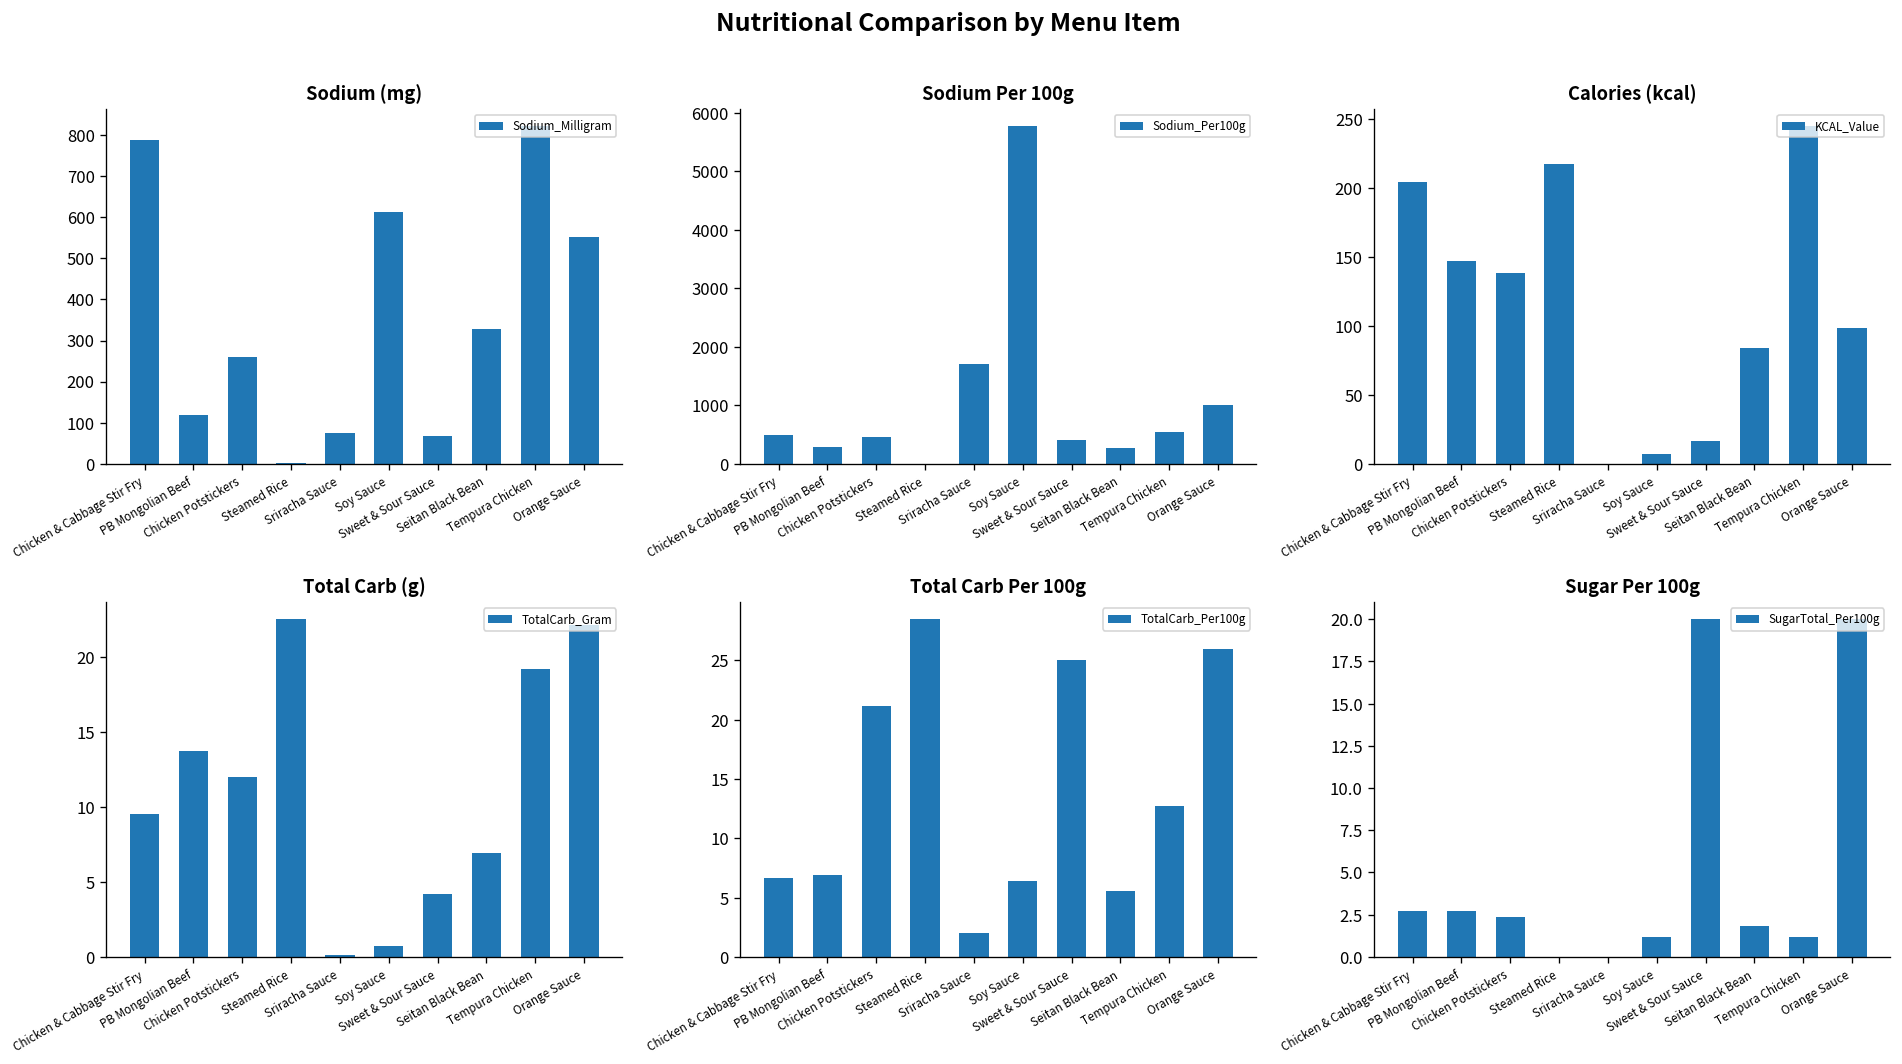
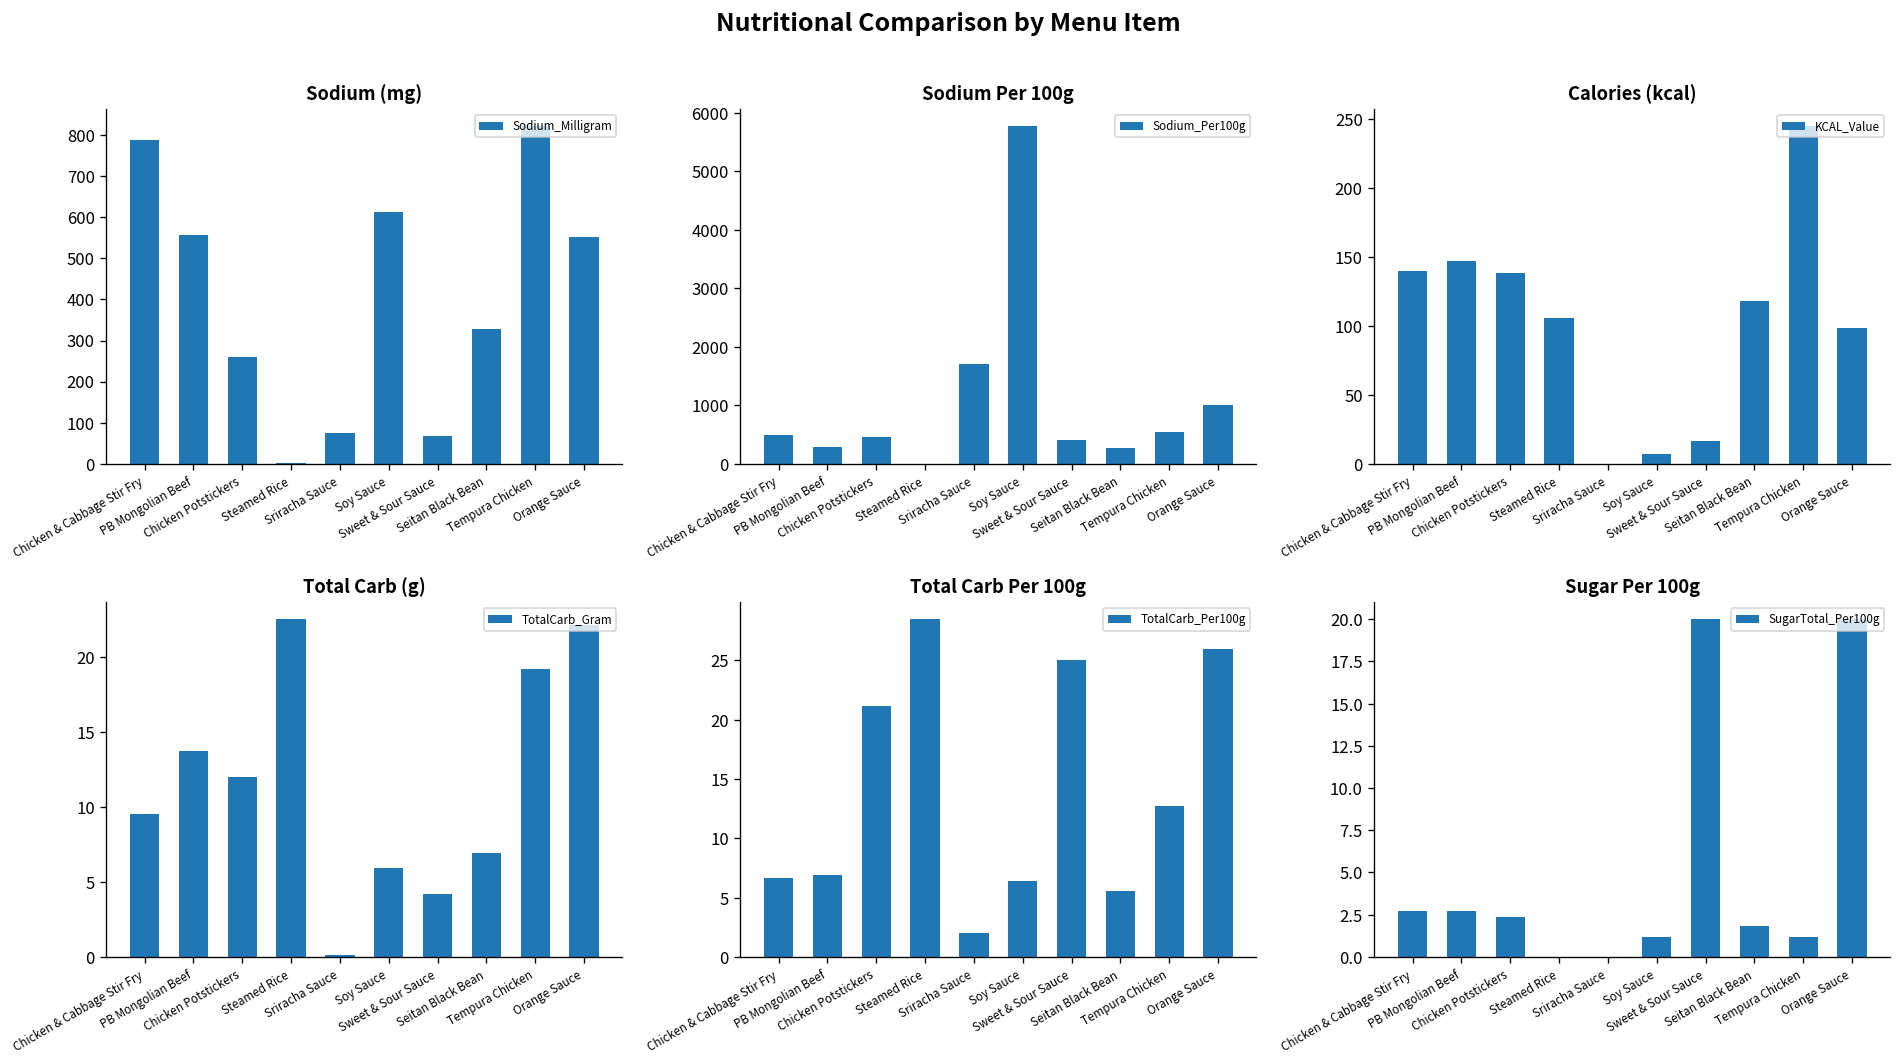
  {
    "Sodium (mg)": {
      "Chicken & Cabbage Stir Fry": 790,
-     "PB Mongolian Beef": 120,
+     "PB Mongolian Beef": 560,
      "Chicken Potstickers": 260,
      "Sriracha Sauce": 80,
      "Soy Sauce": 610,
      "Sweet & Sour Sauce": 70,
      "Seitan Black Bean": 330,
      "Orange Sauce": 550
    },
    "Sodium Per 100g": {
      "Chicken & Cabbage Stir Fry": 500,
      "PB Mongolian Beef": 300,
      "Chicken Potstickers": 500,
      "Sriracha Sauce": 1700,
      "Soy Sauce": 5800,
      "Sweet & Sour Sauce": 400,
      "Seitan Black Bean": 300,
      "Tempura Chicken": 500,
      "Orange Sauce": 1000
    },
    "Calories (kcal)": {
-     "Chicken & Cabbage Stir Fry": 205,
+     "Chicken & Cabbage Stir Fry": 140,
      "PB Mongolian Beef": 147,
      "Chicken Potstickers": 138,
-     "Steamed Rice": 217,
+     "Steamed Rice": 106,
      "Sriracha Sauce": 0,
      "Soy Sauce": 7,
      "Sweet & Sour Sauce": 17,
-     "Seitan Black Bean": 84,
+     "Seitan Black Bean": 118,
      "Orange Sauce": 98
    },
    "Total Carb (g)": {
      "Chicken & Cabbage Stir Fry": 9.5,
      "PB Mongolian Beef": 13.7,
      "Chicken Potstickers": 12.0,
      "Steamed Rice": 22.5,
-     "Soy Sauce": 0.7,
+     "Soy Sauce": 5.9,
      "Sweet & Sour Sauce": 4.2,
      "Seitan Black Bean": 6.9,
      "Tempura Chicken": 19.2
    },
    "Total Carb Per 100g": {
      "Chicken & Cabbage Stir Fry": 7,
      "PB Mongolian Beef": 7,
      "Chicken Potstickers": 21,
      "Steamed Rice": 28,
      "Sriracha Sauce": 2,
      "Soy Sauce": 6,
      "Sweet & Sour Sauce": 25,
      "Seitan Black Bean": 6,
      "Tempura Chicken": 13,
      "Orange Sauce": 26
    },
    "Sugar Per 100g": {
      "Chicken & Cabbage Stir Fry": 2.7,
      "PB Mongolian Beef": 2.7,
      "Chicken Potstickers": 2.4,
      "Steamed Rice": 0.0,
      "Sriracha Sauce": 0.0,
      "Soy Sauce": 1.2,
      "Sweet & Sour Sauce": 20.0,
      "Seitan Black Bean": 1.8,
      "Tempura Chicken": 1.2
    }
  }
